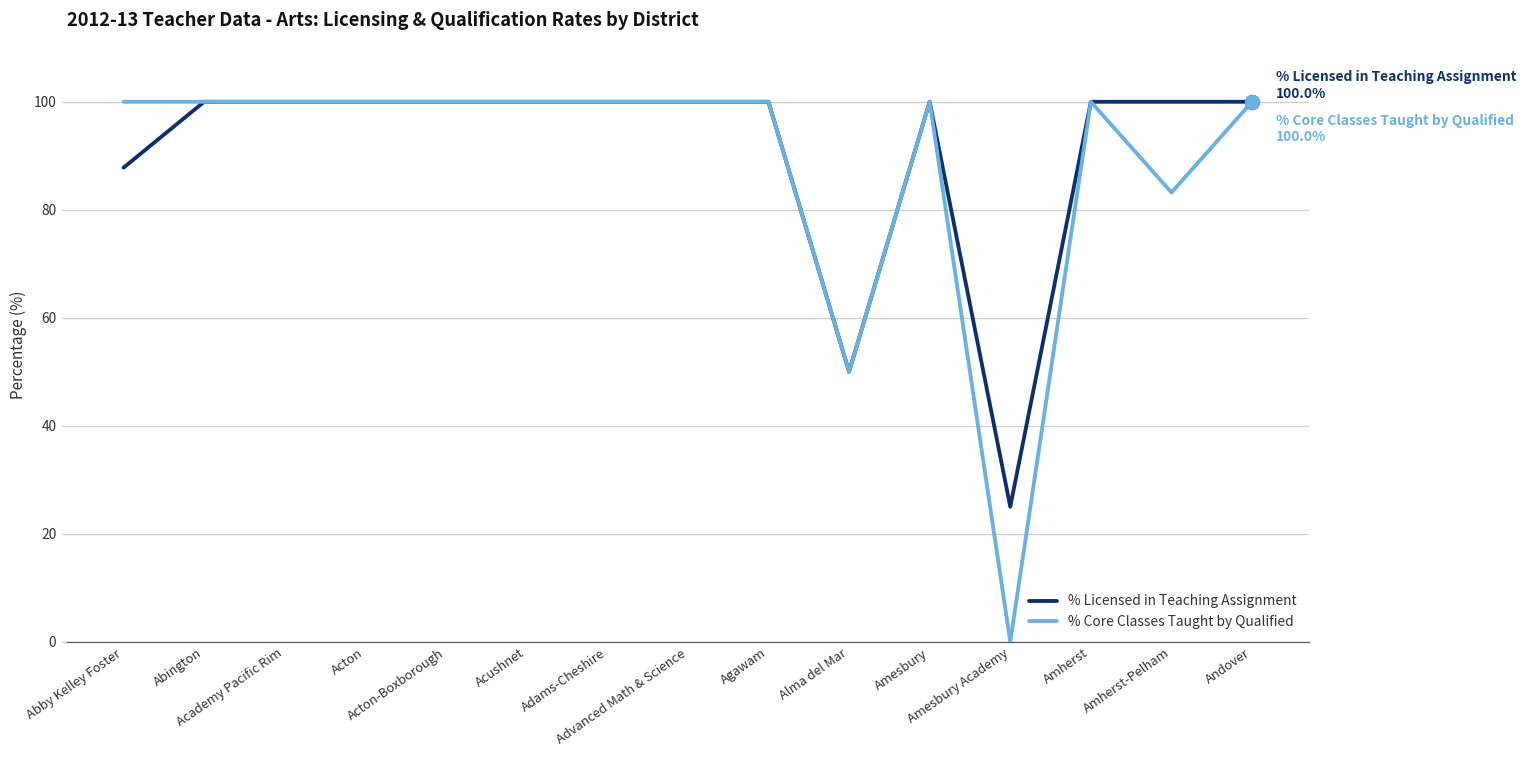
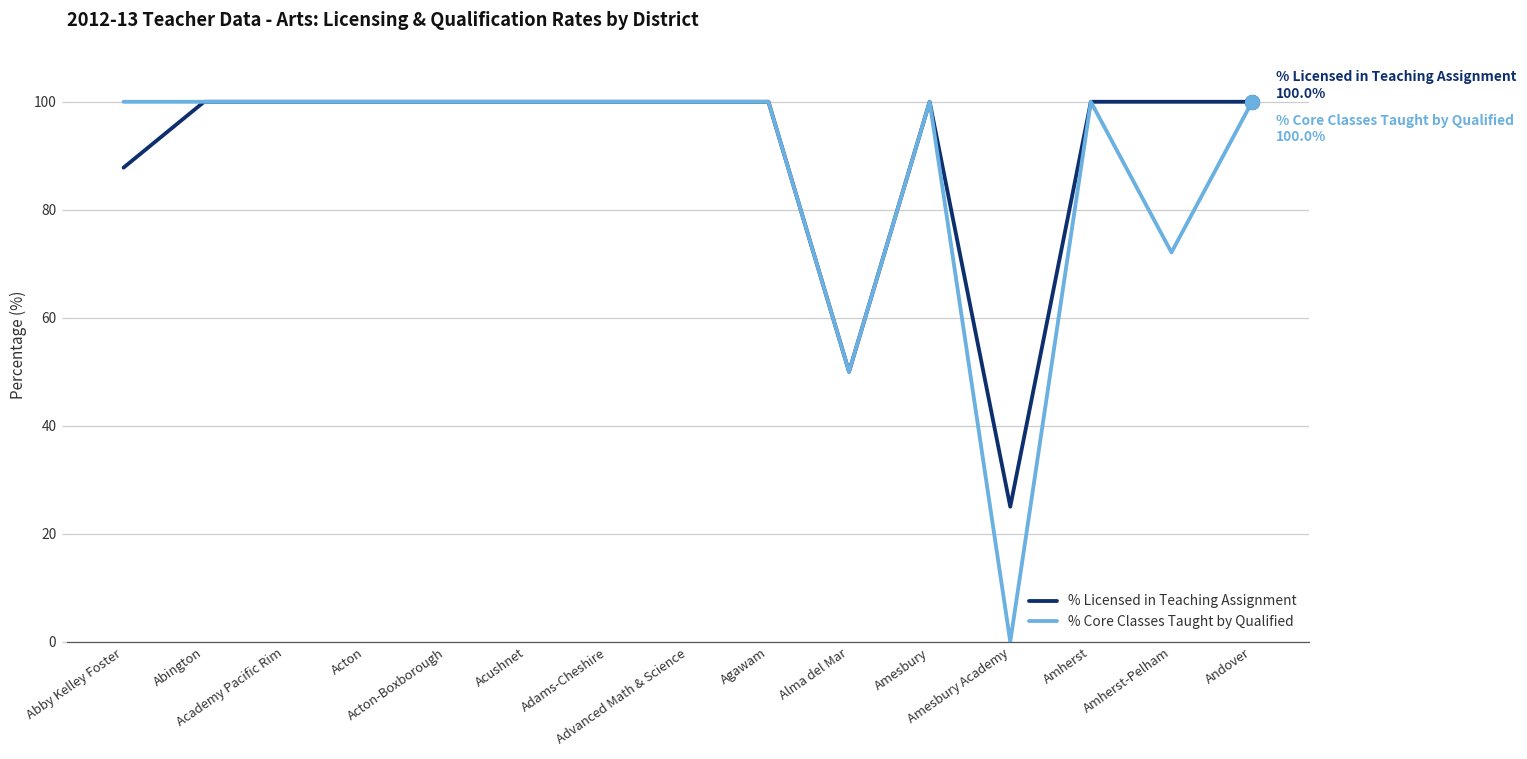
  {
    "% Core Classes Taught by Qualified": {
      "Abby Kelley Foster": 100,
      "Amesbury Academy": 0,
-     "Amherst-Pelham": 83
+     "Amherst-Pelham": 72
    }
  }
